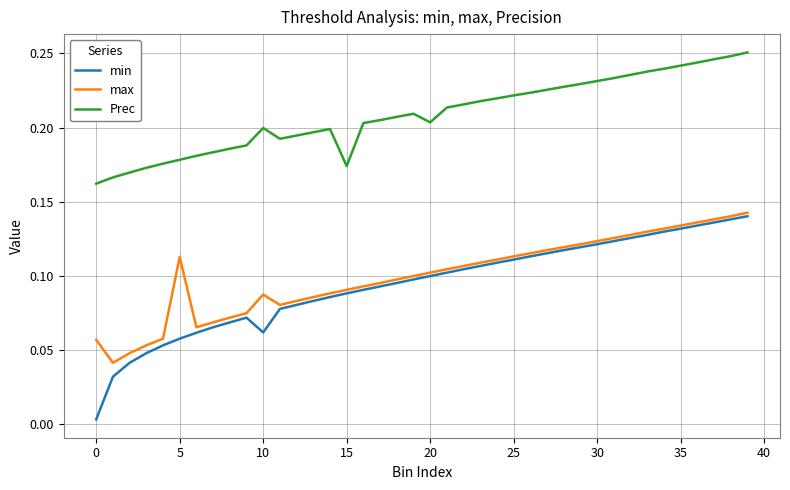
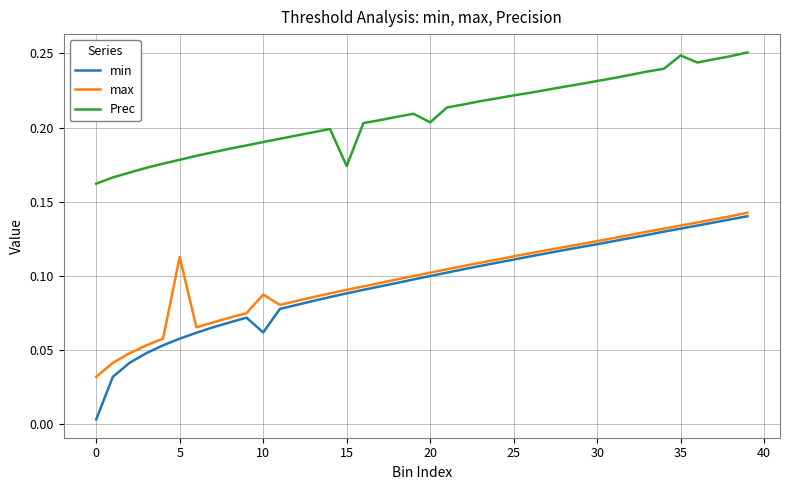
  {
    "min": {
      "0": 0.003,
      "5": 0.057,
      "10": 0.062,
      "15": 0.088,
      "20": 0.100,
      "25": 0.111,
      "30": 0.121,
      "35": 0.132
    },
    "max": {
-     "0": 0.057,
+     "0": 0.032,
      "5": 0.113,
      "10": 0.087,
      "15": 0.090,
      "20": 0.102,
      "25": 0.113,
      "30": 0.123,
      "35": 0.134
    },
    "Prec": {
      "0": 0.162,
      "5": 0.178,
-     "10": 0.200,
+     "10": 0.190,
      "15": 0.174,
      "20": 0.204,
      "25": 0.222,
      "30": 0.231,
-     "35": 0.242
+     "35": 0.249
    }
  }
